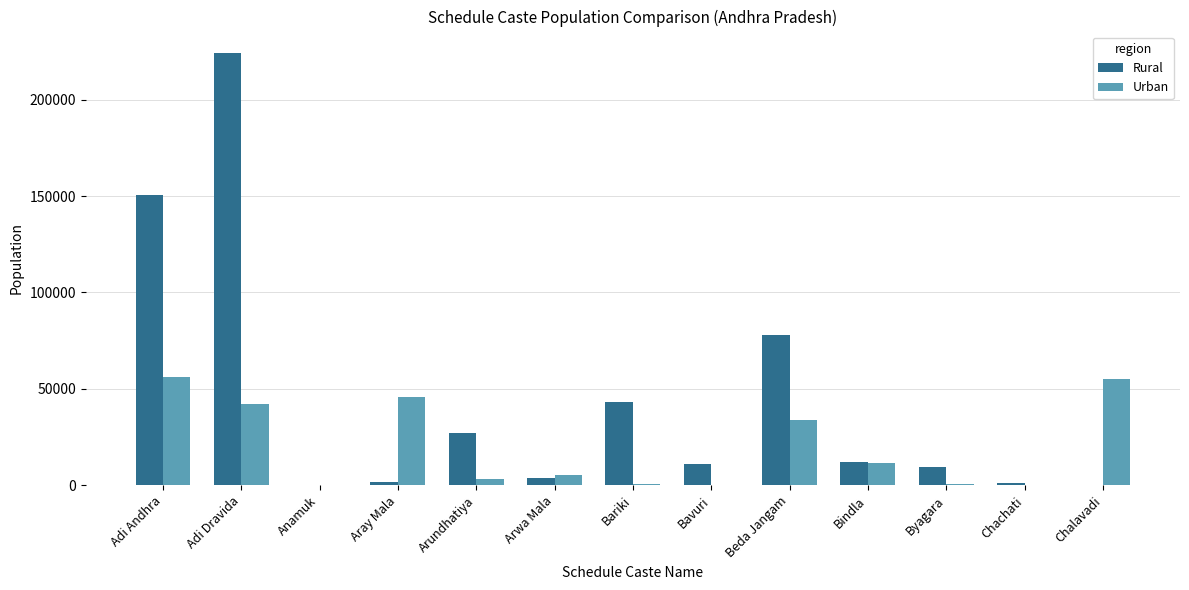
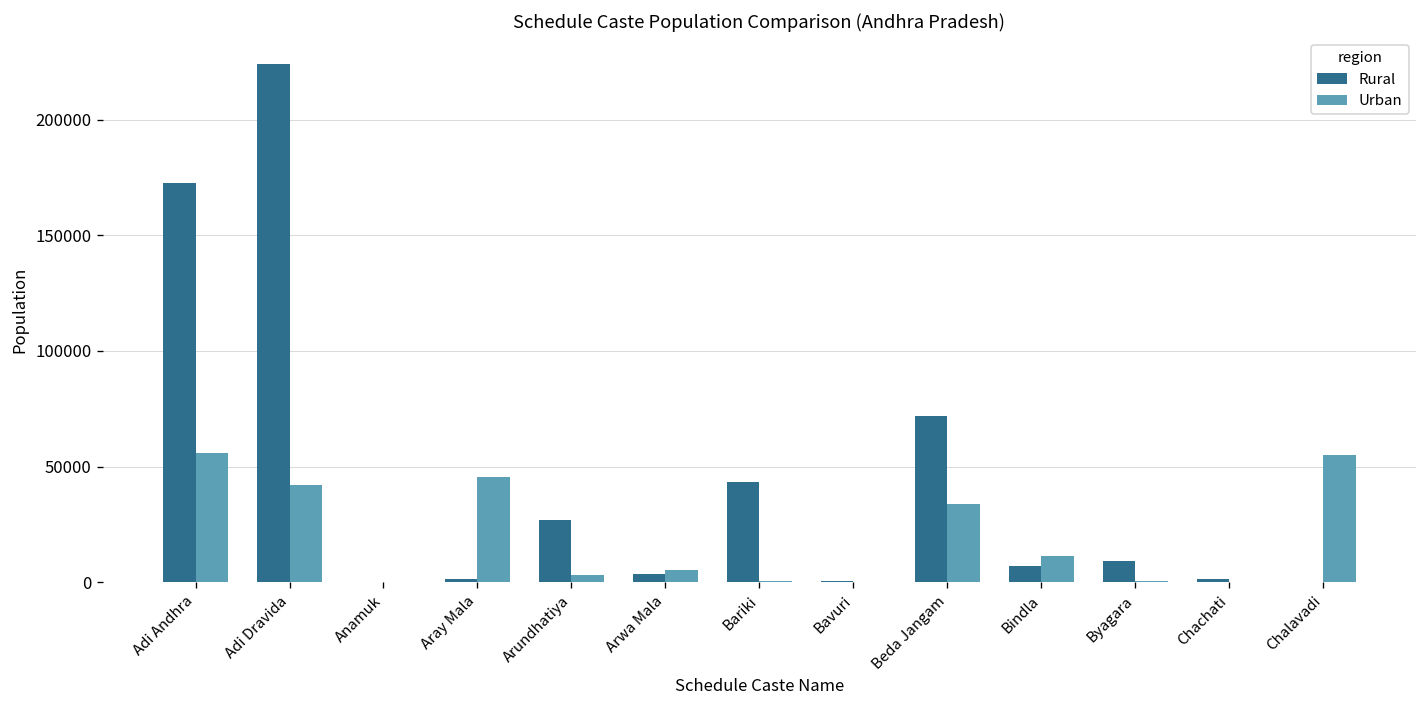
  {
    "Rural": {
-     "Adi Andhra": 151000,
+     "Adi Andhra": 172000,
      "Adi Dravida": 224000,
      "Aray Mala": 2000,
      "Arundhatiya": 27000,
      "Arwa Mala": 4000,
      "Bariki": 43000,
-     "Bavuri": 11000,
-     "Beda Jangam": 78000,
-     "Bindla": 12000,
+     "Bavuri": 1000,
+     "Beda Jangam": 72000,
+     "Bindla": 7000,
      "Byagara": 9000,
      "Chachati": 1000,
      "Chalavadi": 0
    },
    "Urban": {
      "Adi Andhra": 56000,
      "Adi Dravida": 42000,
      "Aray Mala": 46000,
      "Arundhatiya": 3000,
      "Arwa Mala": 5000,
      "Beda Jangam": 34000,
      "Bindla": 11000,
      "Chalavadi": 55000
    }
  }
